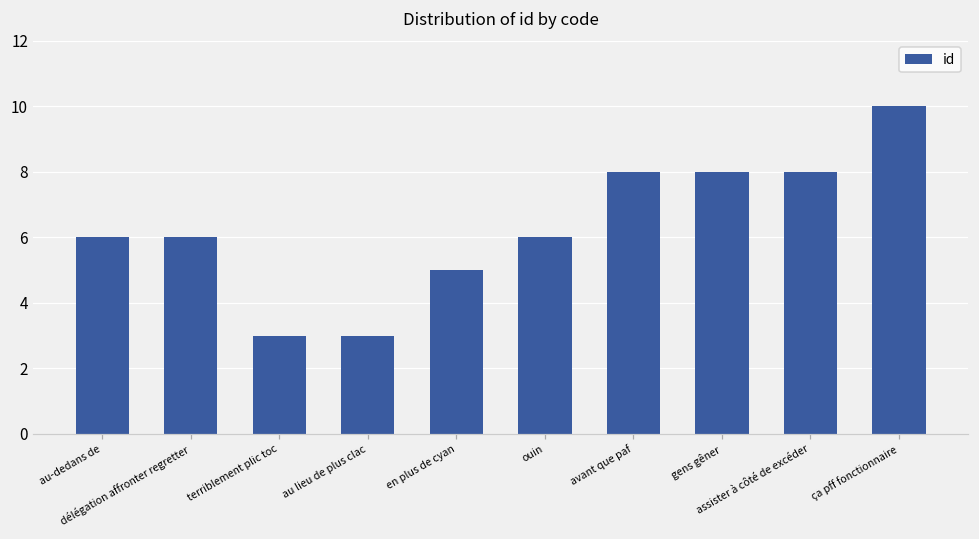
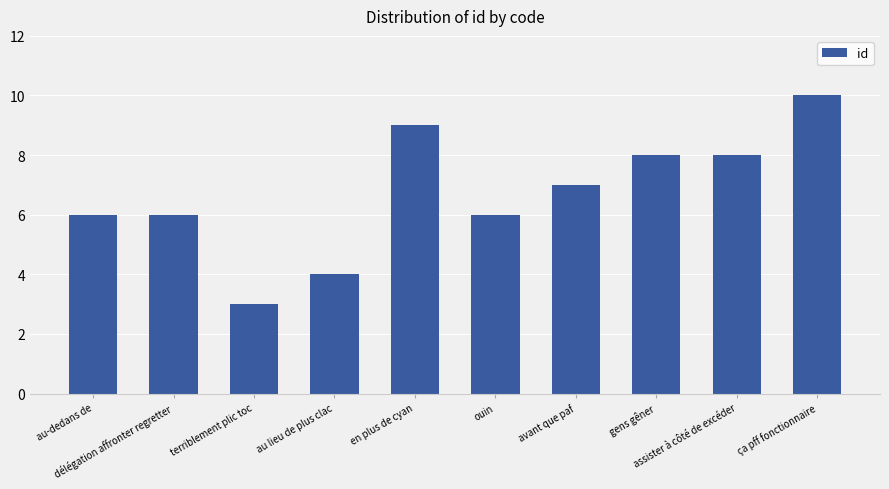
  {
    "au-dedans de": 6,
    "délégation affronter regretter": 6,
    "terriblement plic toc": 3,
-   "au lieu de plus clac": 3,
-   "en plus de cyan": 5,
+   "au lieu de plus clac": 4,
+   "en plus de cyan": 9,
    "ouin": 6,
-   "avant que paf": 8,
+   "avant que paf": 7,
    "gens gêner": 8,
    "assister à côté de excéder": 8,
    "ça pff fonctionnaire": 10
  }
